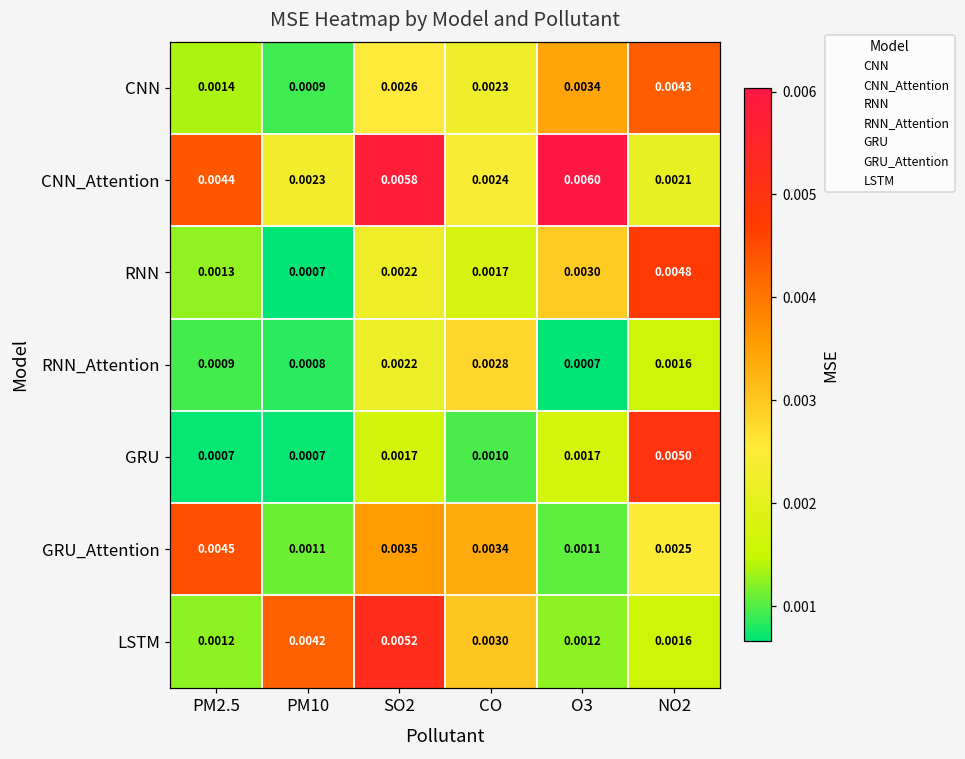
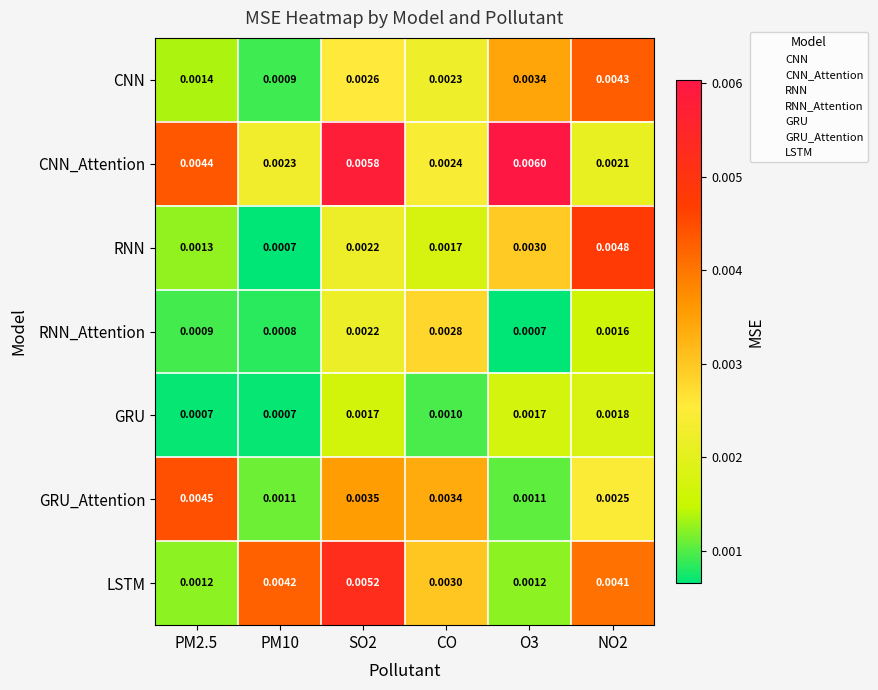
  {
    "CNN": {
      "PM2.5": 0.0014,
      "PM10": 0.0009,
      "SO2": 0.0026,
      "CO": 0.0023,
      "O3": 0.0034,
      "NO2": 0.0043
    },
    "CNN_Attention": {
      "PM2.5": 0.0044,
      "PM10": 0.0023,
      "SO2": 0.0058,
      "CO": 0.0024,
      "O3": 0.0060,
      "NO2": 0.0021
    },
    "RNN": {
      "PM2.5": 0.0013,
      "PM10": 0.0007,
      "SO2": 0.0022,
      "CO": 0.0017,
      "O3": 0.0030,
      "NO2": 0.0048
    },
    "RNN_Attention": {
      "PM2.5": 0.0009,
      "PM10": 0.0008,
      "SO2": 0.0022,
      "CO": 0.0028,
      "O3": 0.0007,
      "NO2": 0.0016
    },
    "GRU": {
      "PM2.5": 0.0007,
      "PM10": 0.0007,
      "SO2": 0.0017,
      "CO": 0.0010,
      "O3": 0.0017,
-     "NO2": 0.0050
+     "NO2": 0.0018
    },
    "GRU_Attention": {
      "PM2.5": 0.0045,
      "PM10": 0.0011,
      "SO2": 0.0035,
      "CO": 0.0034,
      "O3": 0.0011,
      "NO2": 0.0025
    },
    "LSTM": {
      "PM2.5": 0.0012,
      "PM10": 0.0042,
      "SO2": 0.0052,
      "CO": 0.0030,
      "O3": 0.0012,
-     "NO2": 0.0016
+     "NO2": 0.0041
    }
  }
